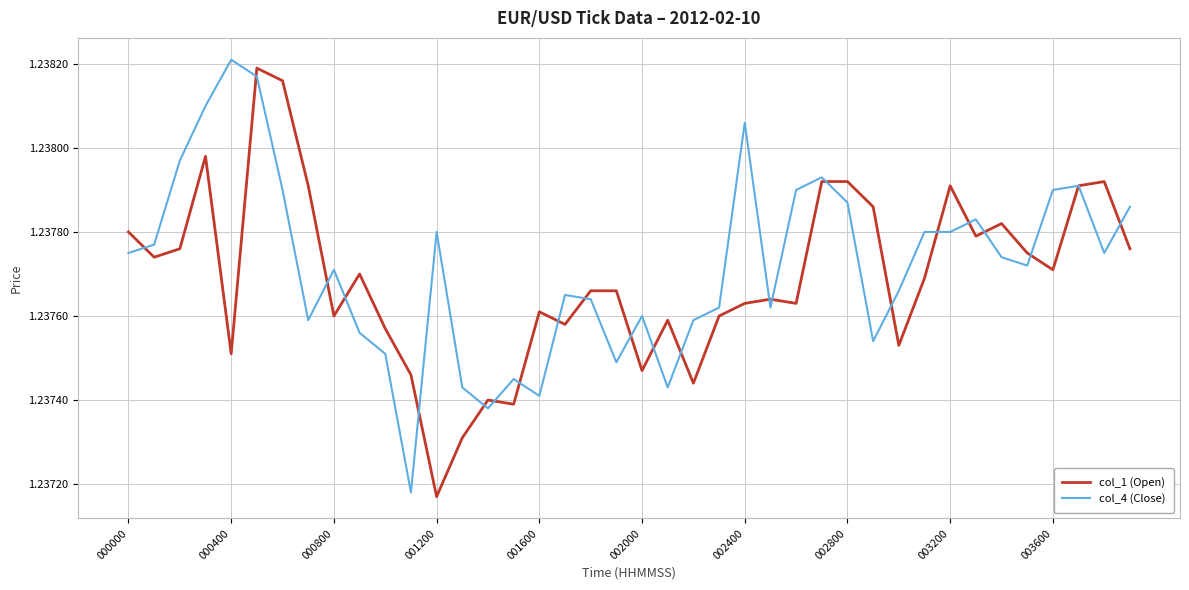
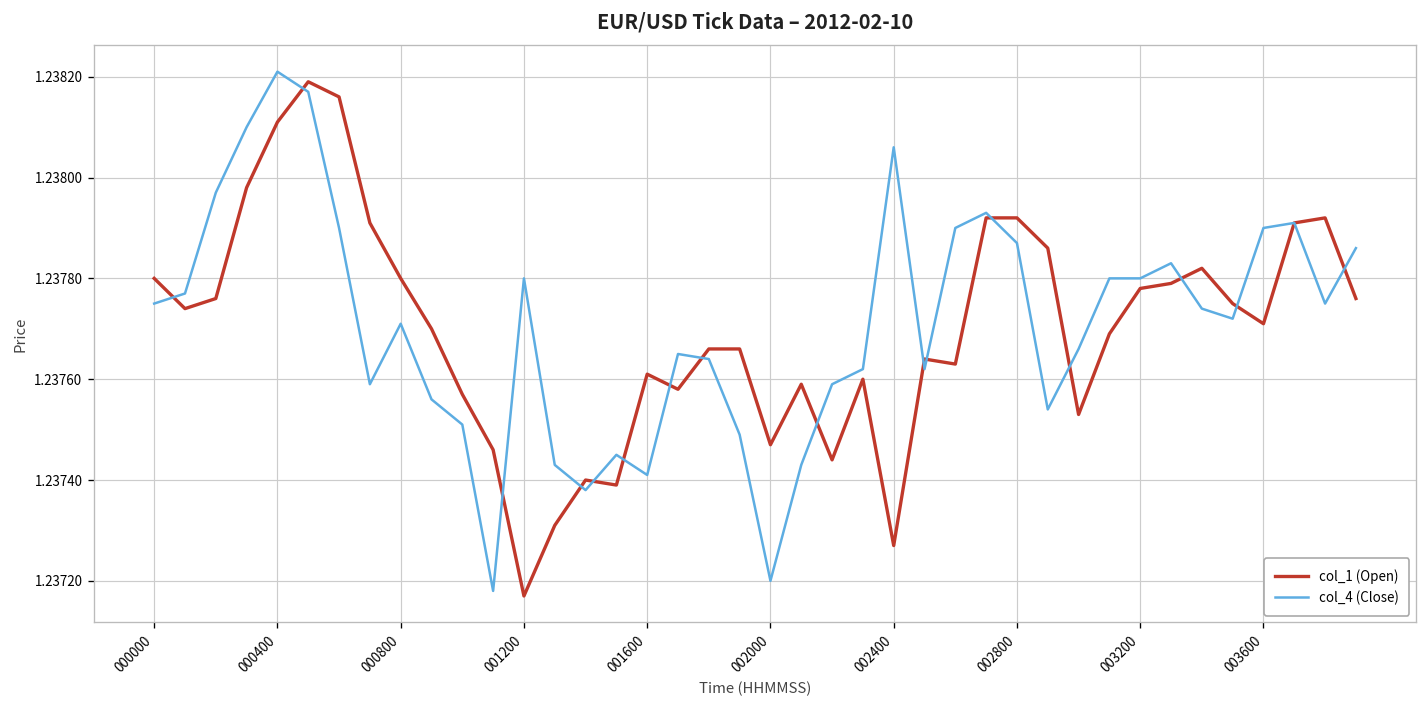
  {
    "col_1 (Open)": {
      "000000": 1.23780,
-     "000400": 1.23751,
-     "000800": 1.2376,
+     "000400": 1.23811,
+     "000800": 1.2378,
      "001200": 1.23717,
      "001600": 1.23761,
      "002000": 1.23747,
-     "002400": 1.23763,
+     "002400": 1.23727,
      "002800": 1.23792,
-     "003200": 1.23791,
+     "003200": 1.23778,
      "003600": 1.23771
    },
    "col_4 (Close)": {
      "000000": 1.23775,
      "000400": 1.23821,
      "000800": 1.23771,
      "001200": 1.2378,
      "001600": 1.23741,
-     "002000": 1.2376,
+     "002000": 1.2372,
      "002400": 1.23806,
      "002800": 1.23787,
      "003200": 1.2378,
      "003600": 1.2379
    }
  }
